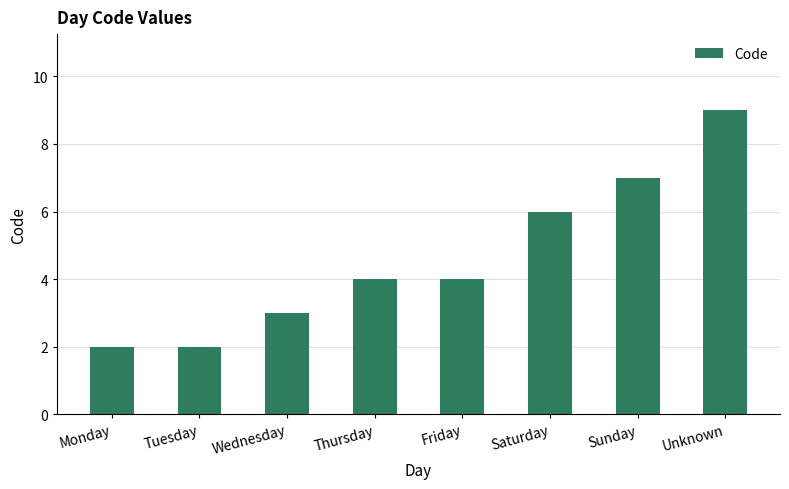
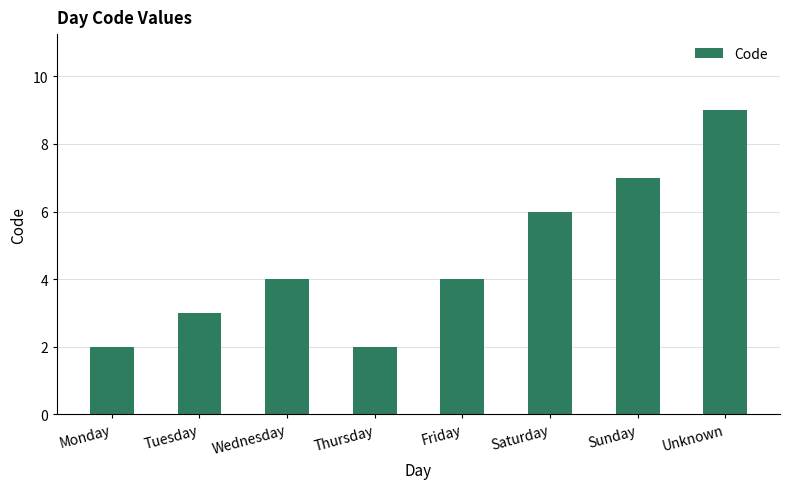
  {
    "Monday": 2,
-   "Tuesday": 2,
-   "Wednesday": 3,
-   "Thursday": 4,
+   "Tuesday": 3,
+   "Wednesday": 4,
+   "Thursday": 2,
    "Friday": 4,
    "Saturday": 6,
    "Sunday": 7,
    "Unknown": 9
  }
